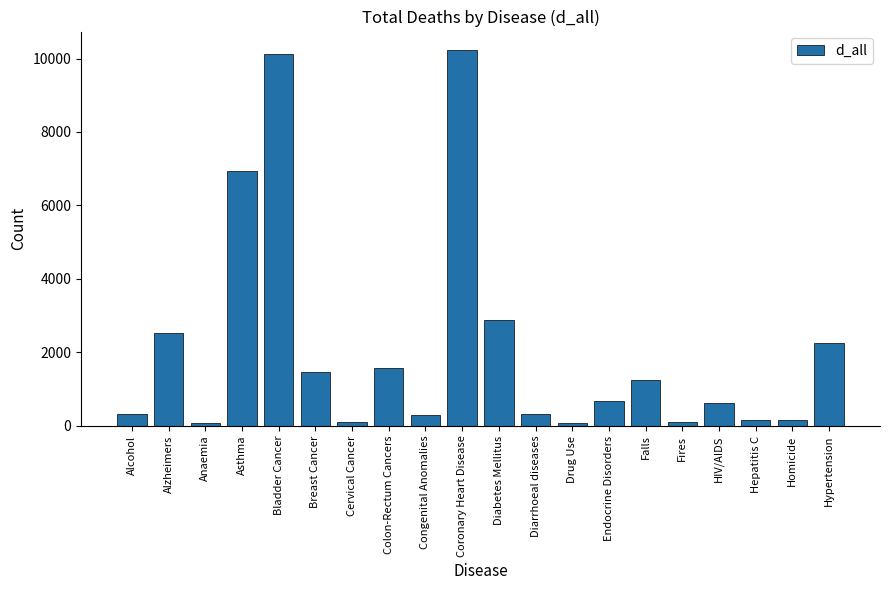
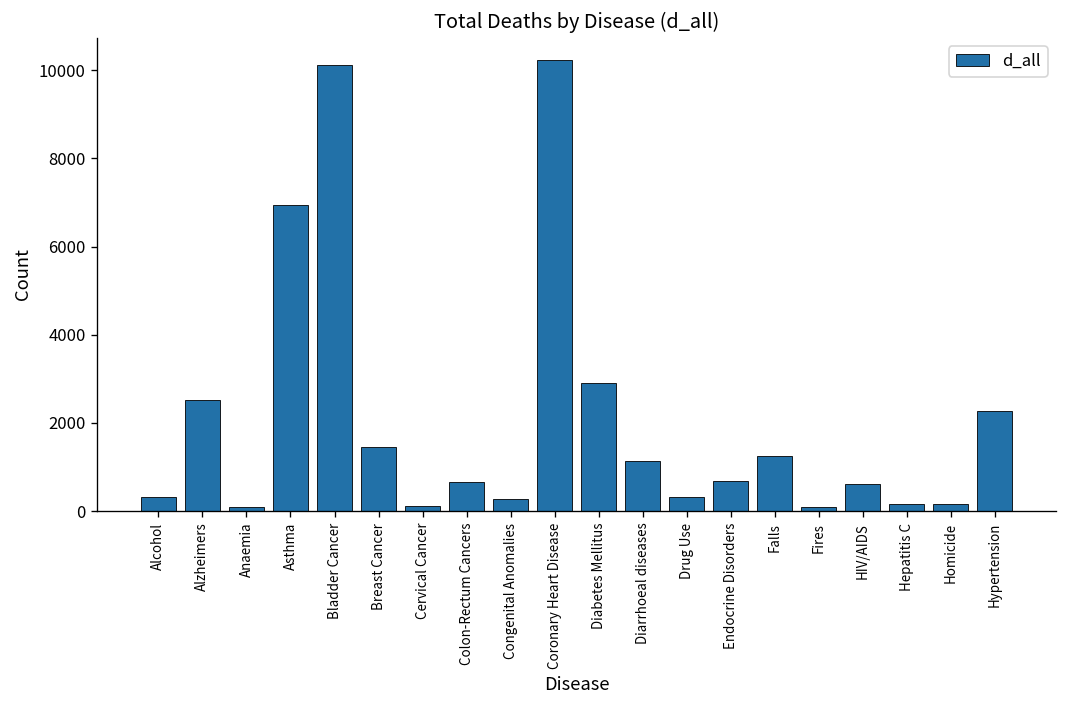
  {
    "Alcohol": 300,
    "Alzheimers": 2500,
    "Anaemia": 100,
    "Asthma": 7000,
    "Bladder Cancer": 10100,
    "Breast Cancer": 1500,
    "Cervical Cancer": 100,
-   "Colon-Rectum Cancers": 1600,
+   "Colon-Rectum Cancers": 600,
    "Congenital Anomalies": 300,
    "Coronary Heart Disease": 10200,
    "Diabetes Mellitus": 2900,
-   "Diarrhoeal diseases": 300,
-   "Drug Use": 100,
+   "Diarrhoeal diseases": 1100,
+   "Drug Use": 300,
    "Endocrine Disorders": 700,
    "Falls": 1300,
    "Fires": 100,
    "HIV/AIDS": 600,
    "Hepatitis C": 200,
    "Homicide": 200,
    "Hypertension": 2300
  }
